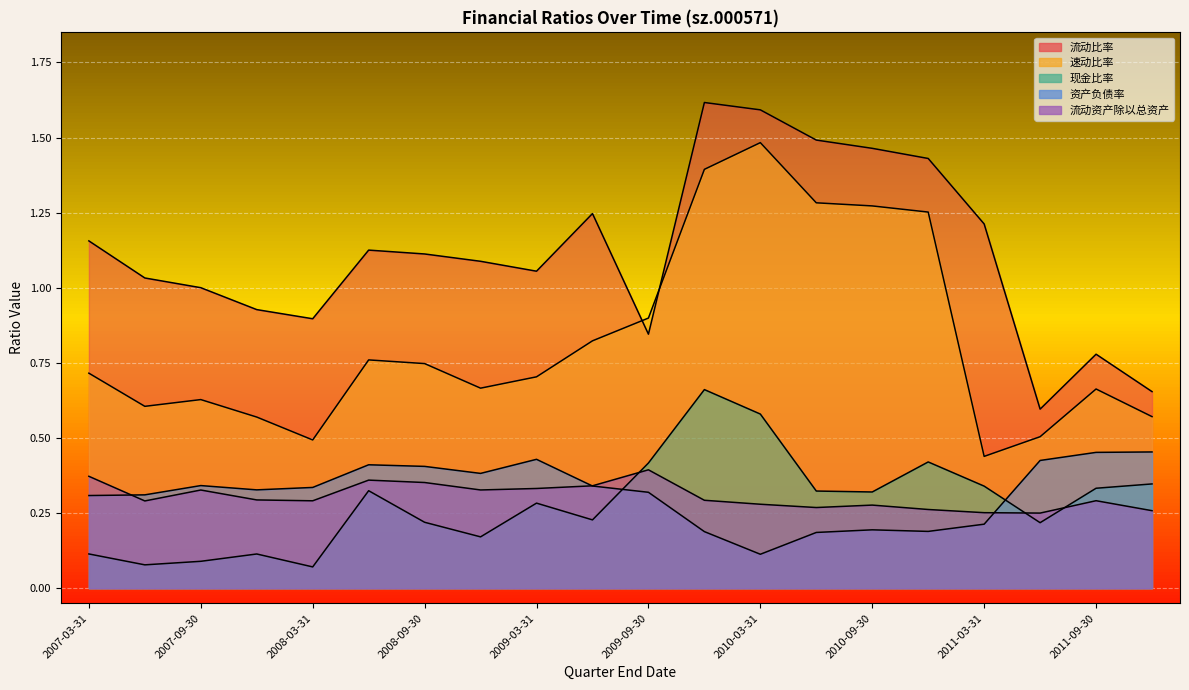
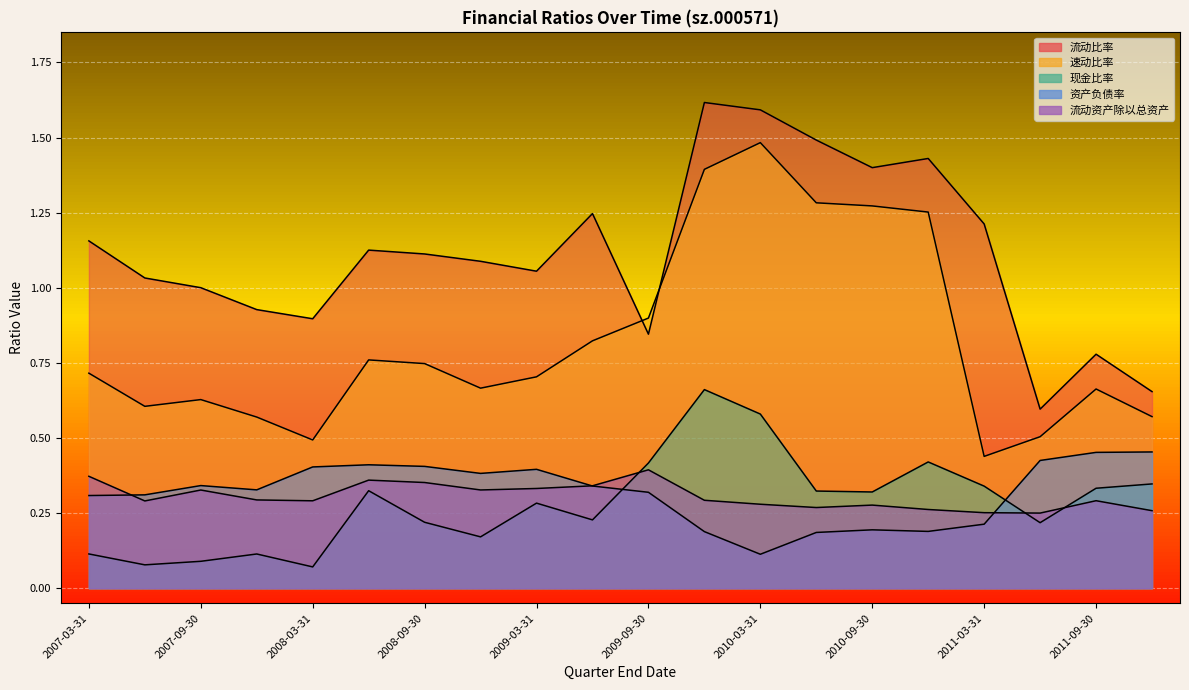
  {
    "流动比率": {
      "2007-03-31": 1.16,
      "2007-09-30": 1.00,
      "2008-03-31": 0.90,
      "2008-09-30": 1.11,
      "2009-03-31": 1.06,
      "2009-09-30": 0.85,
      "2010-03-31": 1.59,
-     "2010-09-30": 1.46,
+     "2010-09-30": 1.40,
      "2011-03-31": 1.21,
      "2011-09-30": 0.78
    },
    "速动比率": {
      "2007-03-31": 0.72,
      "2007-09-30": 0.63,
      "2008-03-31": 0.49,
      "2008-09-30": 0.75,
      "2009-03-31": 0.70,
      "2009-09-30": 0.90,
      "2010-03-31": 1.48,
      "2010-09-30": 1.27,
      "2011-03-31": 0.44,
      "2011-09-30": 0.66
    },
    "现金比率": {
      "2007-03-31": 0.11,
      "2007-09-30": 0.09,
      "2008-03-31": 0.07,
      "2008-09-30": 0.22,
      "2009-03-31": 0.28,
      "2009-09-30": 0.42,
      "2010-03-31": 0.58,
      "2010-09-30": 0.32,
      "2011-03-31": 0.34,
      "2011-09-30": 0.33
    },
    "资产负债率": {
      "2007-03-31": 0.31,
      "2007-09-30": 0.34,
-     "2008-03-31": 0.34,
+     "2008-03-31": 0.40,
      "2008-09-30": 0.41,
-     "2009-03-31": 0.43,
+     "2009-03-31": 0.40,
      "2009-09-30": 0.32,
      "2010-03-31": 0.11,
      "2010-09-30": 0.19,
      "2011-03-31": 0.21,
      "2011-09-30": 0.45
    },
    "流动资产除以总资产": {
      "2007-03-31": 0.37,
      "2007-09-30": 0.33,
      "2008-03-31": 0.29,
      "2008-09-30": 0.35,
      "2009-03-31": 0.33,
      "2009-09-30": 0.39,
      "2010-03-31": 0.28,
      "2010-09-30": 0.28,
      "2011-03-31": 0.25,
      "2011-09-30": 0.29
    }
  }
